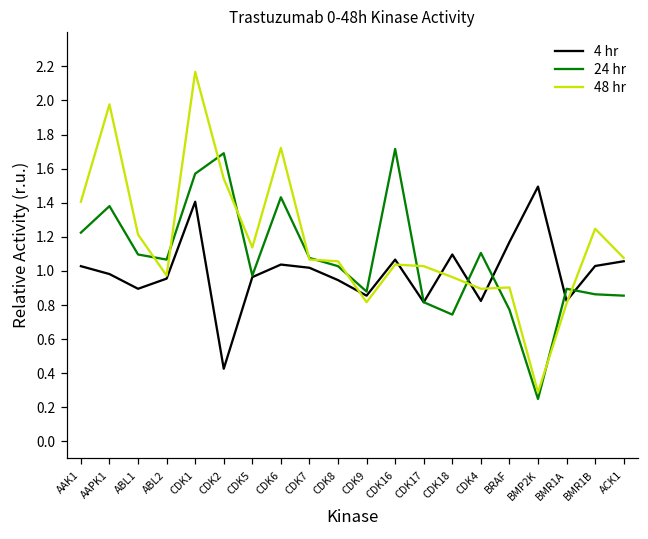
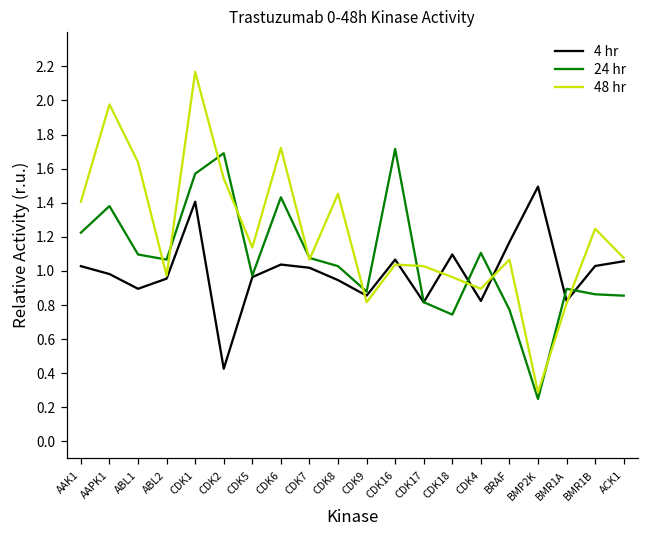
  {
    "4 hr": {
      "AAK1": 1.03,
      "AAPK1": 0.98,
      "ABL1": 0.90,
      "ABL2": 0.95,
      "CDK1": 1.41,
      "CDK2": 0.43,
      "CDK6": 1.04,
      "CDK7": 1.02,
      "CDK8": 0.95,
      "CDK9": 0.86,
      "CDK16": 1.07,
      "CDK18": 1.10,
      "CDK4": 0.82,
      "BRAF": 1.17,
      "BMP2K": 1.49,
      "BMR1B": 1.03,
      "ACK1": 1.06
    },
    "24 hr": {
      "AAK1": 1.22,
      "AAPK1": 1.38,
      "ABL1": 1.10,
      "ABL2": 1.07,
      "CDK1": 1.57,
      "CDK2": 1.69,
      "CDK6": 1.43,
      "CDK8": 1.03,
      "CDK9": 0.88,
      "CDK16": 1.72,
      "CDK18": 0.74,
      "CDK4": 1.11,
      "BRAF": 0.77,
      "BMP2K": 0.25,
      "BMR1A": 0.90,
      "BMR1B": 0.86,
      "ACK1": 0.86
    },
    "48 hr": {
      "AAK1": 1.41,
      "AAPK1": 1.98,
-     "ABL1": 1.21,
+     "ABL1": 1.64,
      "ABL2": 0.97,
      "CDK1": 2.17,
      "CDK2": 1.54,
      "CDK5": 1.14,
      "CDK6": 1.72,
-     "CDK8": 1.06,
+     "CDK8": 1.45,
      "CDK9": 0.82,
      "CDK16": 1.04,
      "CDK17": 1.03,
      "CDK18": 0.96,
      "CDK4": 0.90,
-     "BRAF": 0.90,
+     "BRAF": 1.07,
      "BMP2K": 0.29,
      "BMR1B": 1.25,
      "ACK1": 1.08
    }
  }
